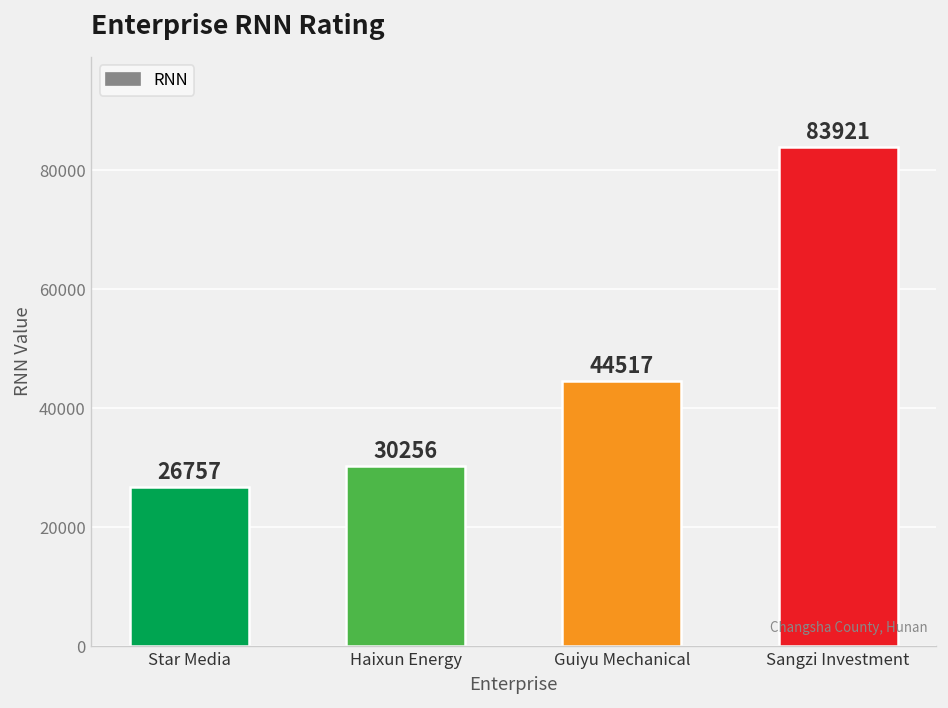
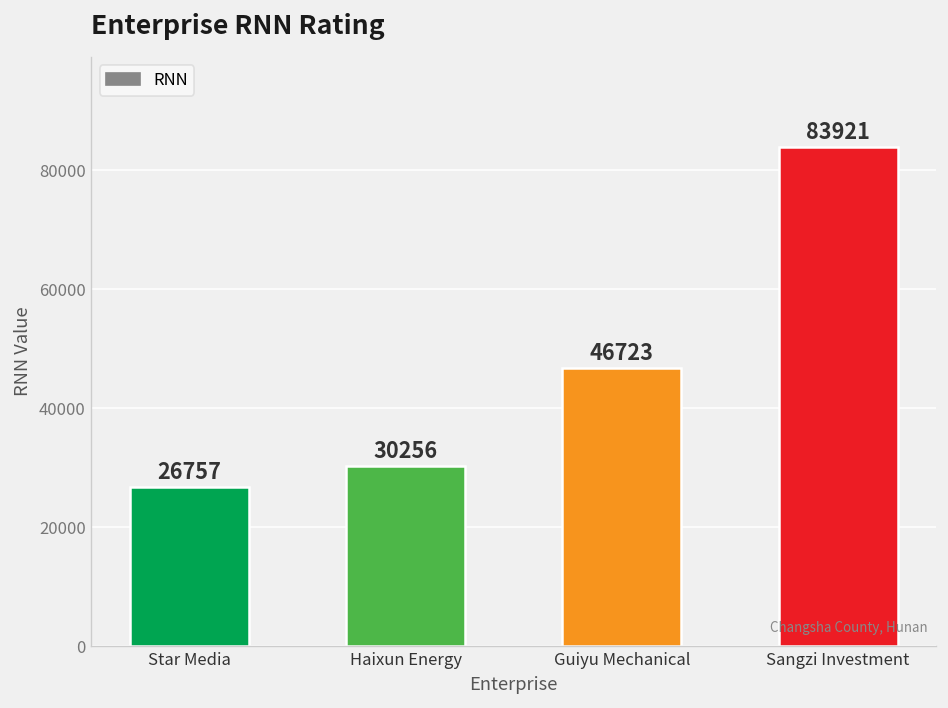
  {
    "Star Media": 26757,
    "Haixun Energy": 30256,
-   "Guiyu Mechanical": 44517,
+   "Guiyu Mechanical": 46723,
    "Sangzi Investment": 83921
  }
